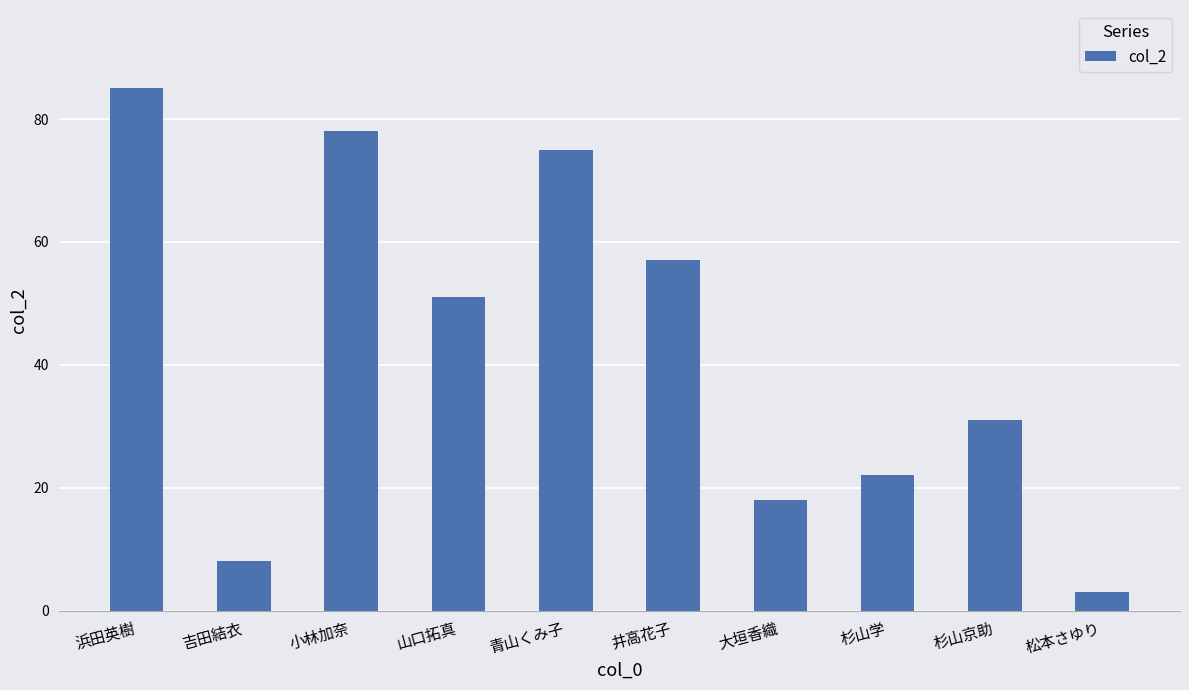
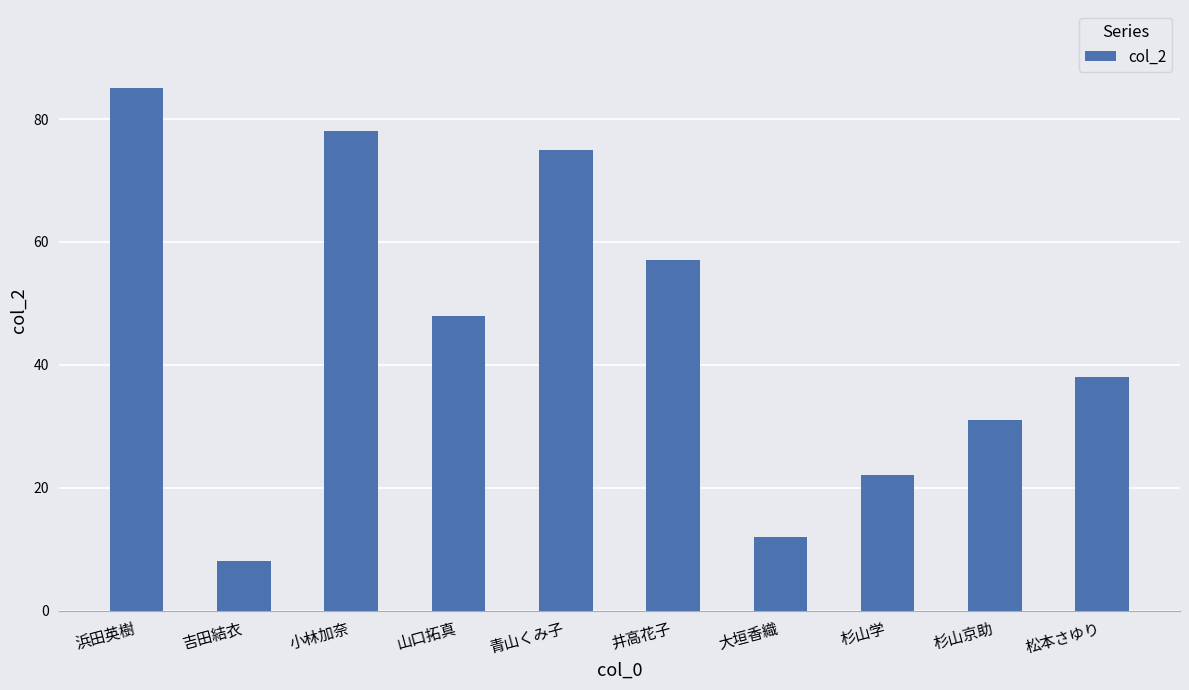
  {
    "浜田英樹": 85,
    "吉田結衣": 8,
    "小林加奈": 78,
-   "山口拓真": 51,
+   "山口拓真": 48,
    "青山くみ子": 75,
    "井高花子": 57,
-   "大垣香織": 18,
+   "大垣香織": 12,
    "杉山学": 22,
    "杉山京助": 31,
-   "松本さゆり": 3
+   "松本さゆり": 38
  }
